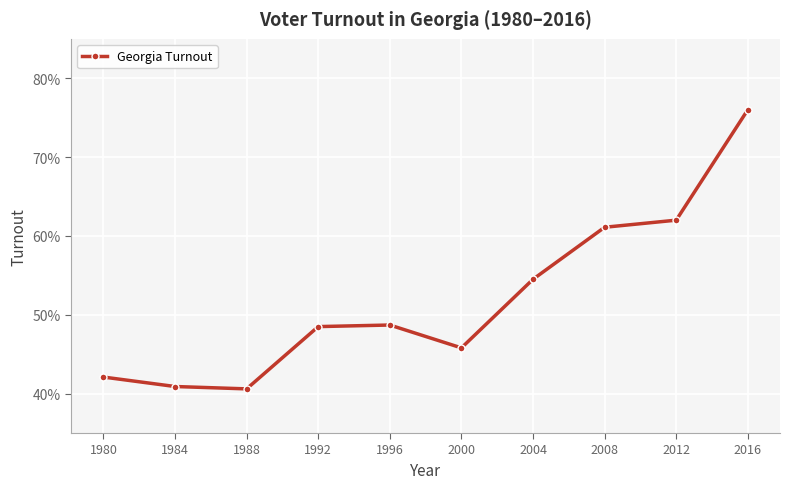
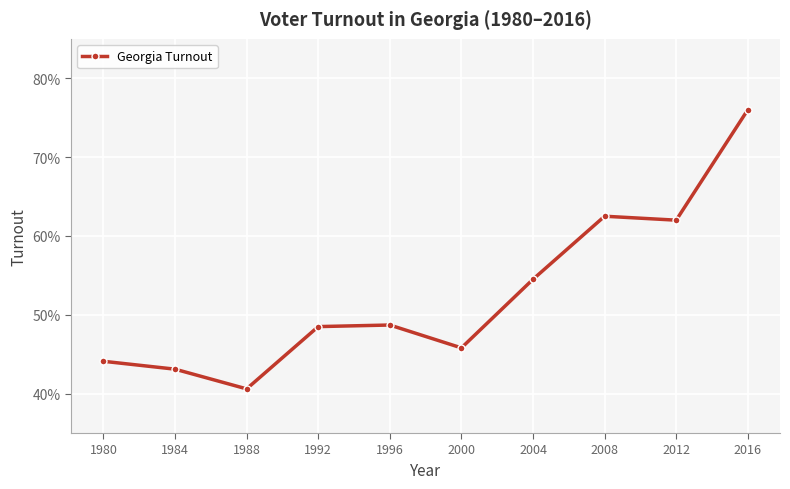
  {
-   "1980": "42%",
-   "1984": "41%",
+   "1980": "44%",
+   "1984": "43%",
    "1988": "41%",
    "1992": "49%",
    "1996": "49%",
    "2000": "46%",
    "2004": "55%",
-   "2008": "61%",
+   "2008": "63%",
    "2012": "62%",
    "2016": "76%"
  }
